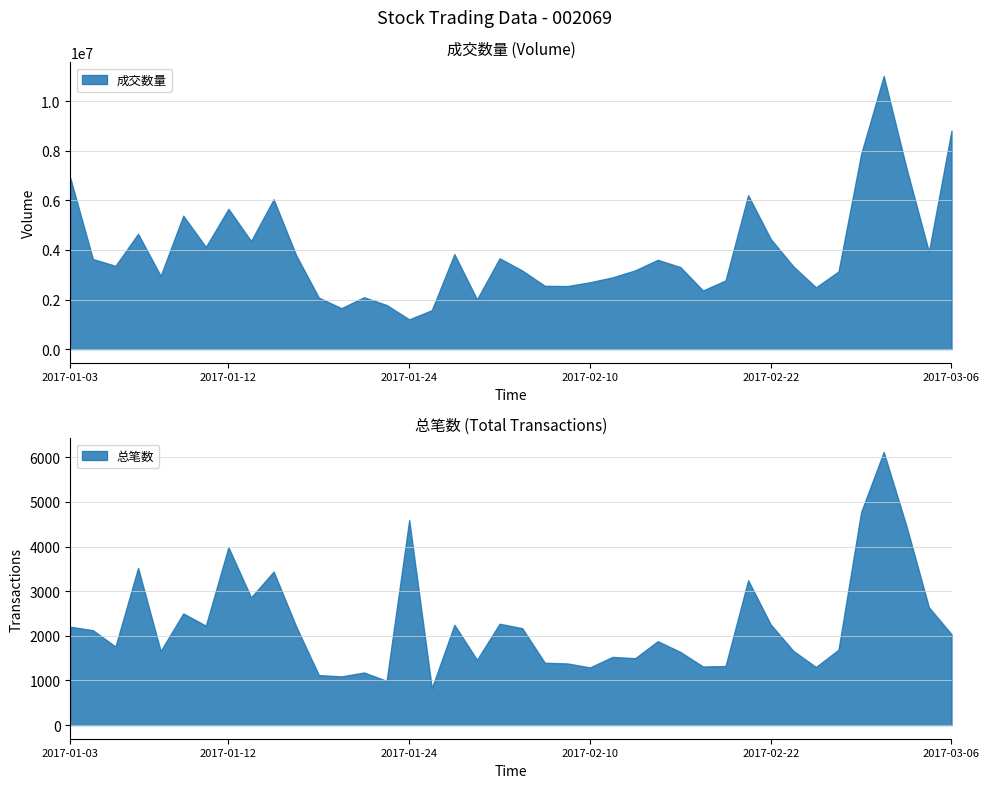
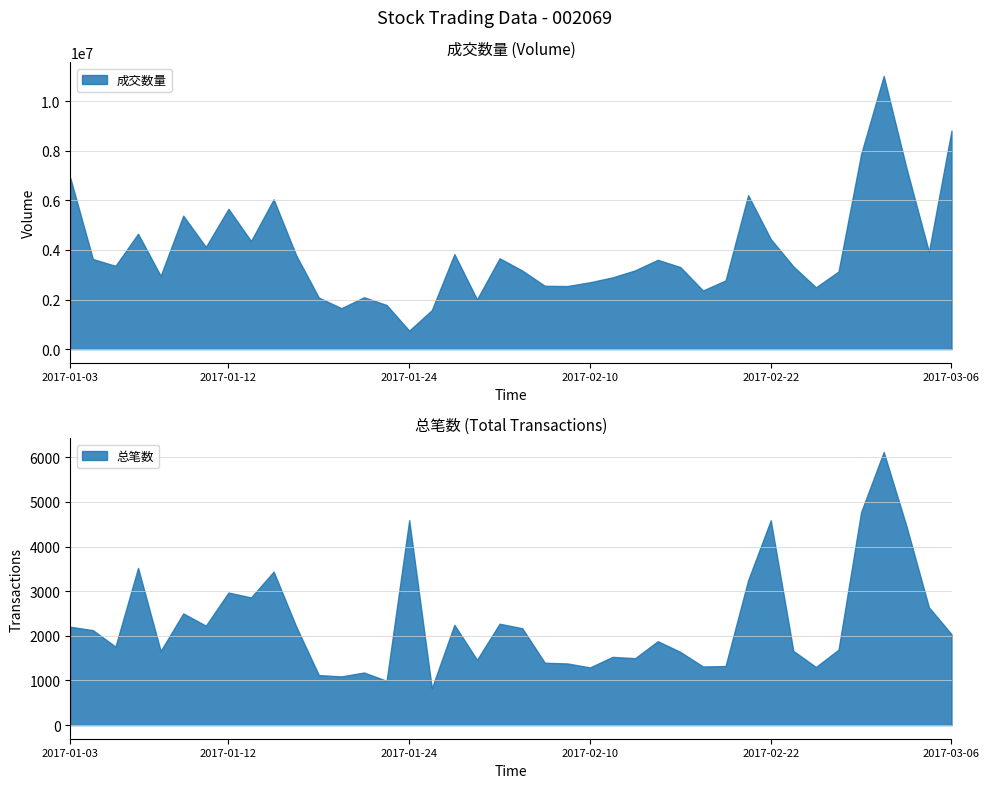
  {
    "成交数量 (Volume)": {
      "2017-01-03": 6900000,
      "2017-01-12": 5700000,
-     "2017-01-24": 1200000,
+     "2017-01-24": 700000,
      "2017-02-10": 2700000,
      "2017-02-22": 4400000,
      "2017-03-06": 8800000
    },
    "总笔数 (Total Transactions)": {
      "2017-01-03": 2200,
-     "2017-01-12": 4000,
+     "2017-01-12": 3000,
      "2017-01-24": 4600,
      "2017-02-10": 1300,
-     "2017-02-22": 2300,
+     "2017-02-22": 4600,
      "2017-03-06": 2000
    }
  }
